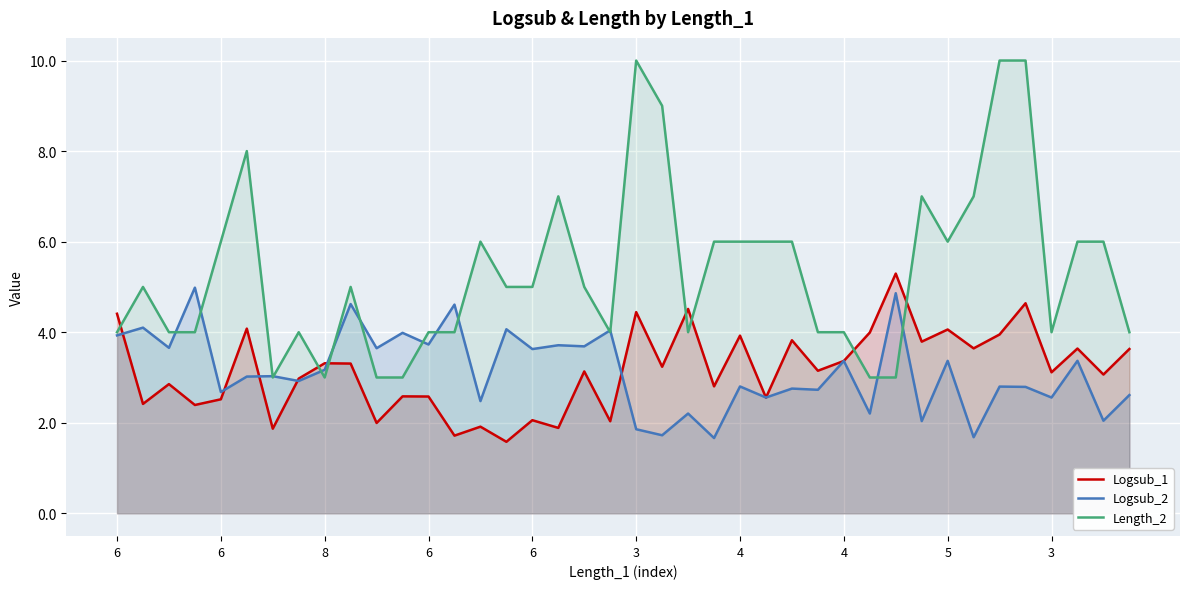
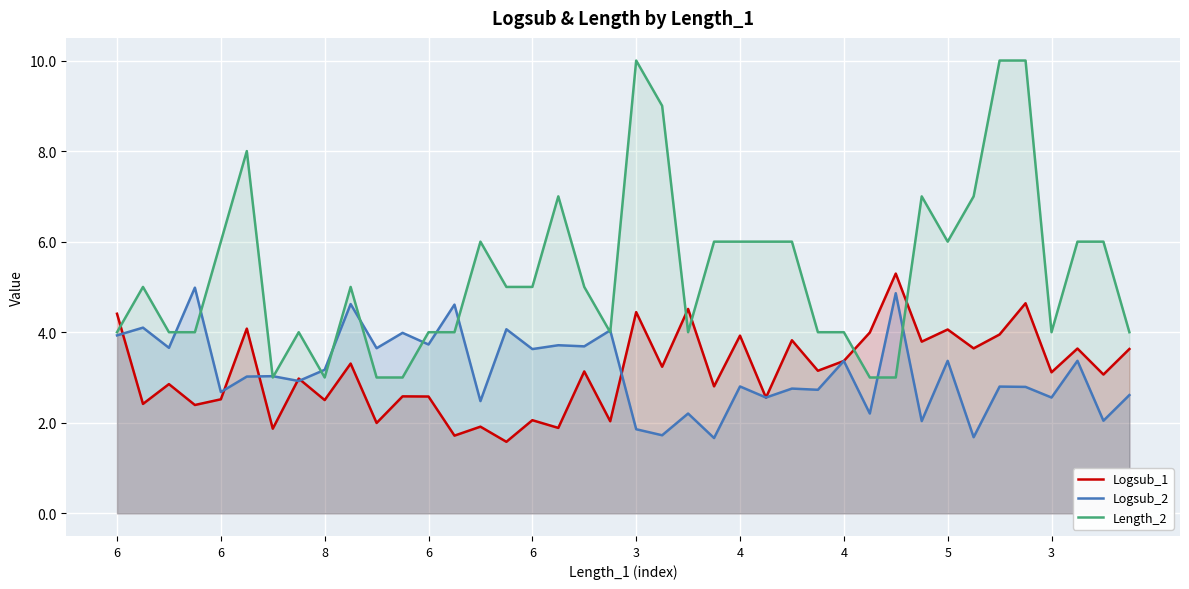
  {
    "Logsub_1": {
-     "8": 3.3
+     "8": 2.5
    },
    "Logsub_2": {
      "8": 3.2
    },
    "Length_2": {
      "8": 3.0
    }
  }
